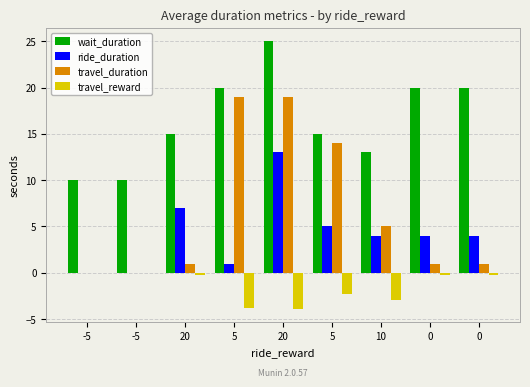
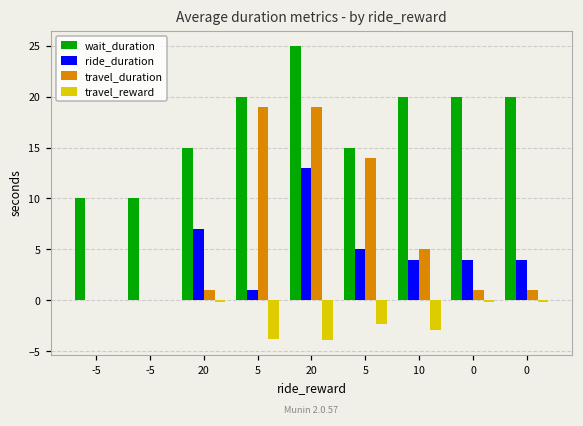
  {
    "wait_duration": {
-     "10": 13
+     "10": 20
    },
    "ride_duration": {
      "10": 4
    },
    "travel_duration": {
      "10": 5
    },
    "travel_reward": {
      "10": -3
    }
  }
